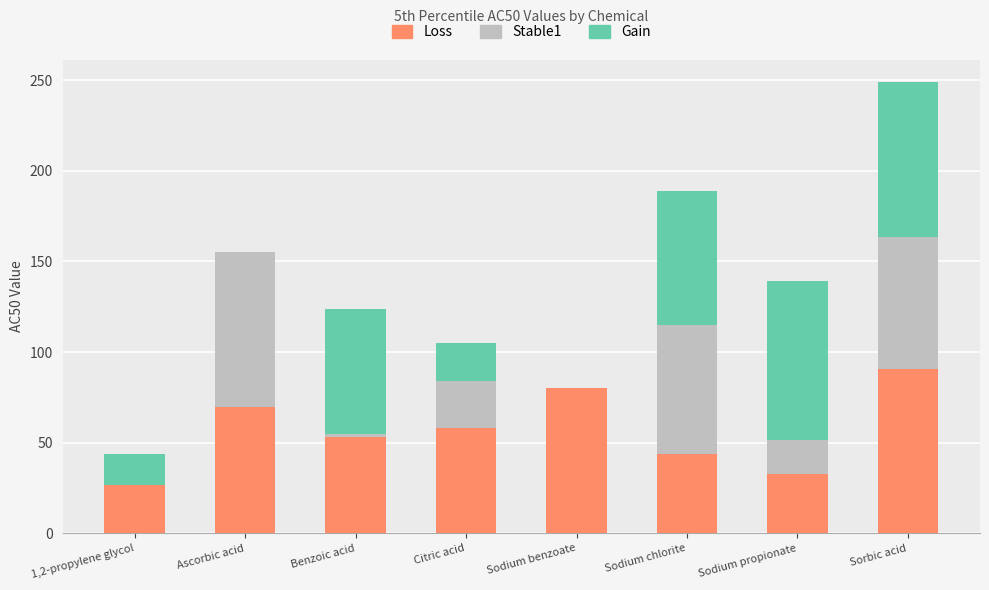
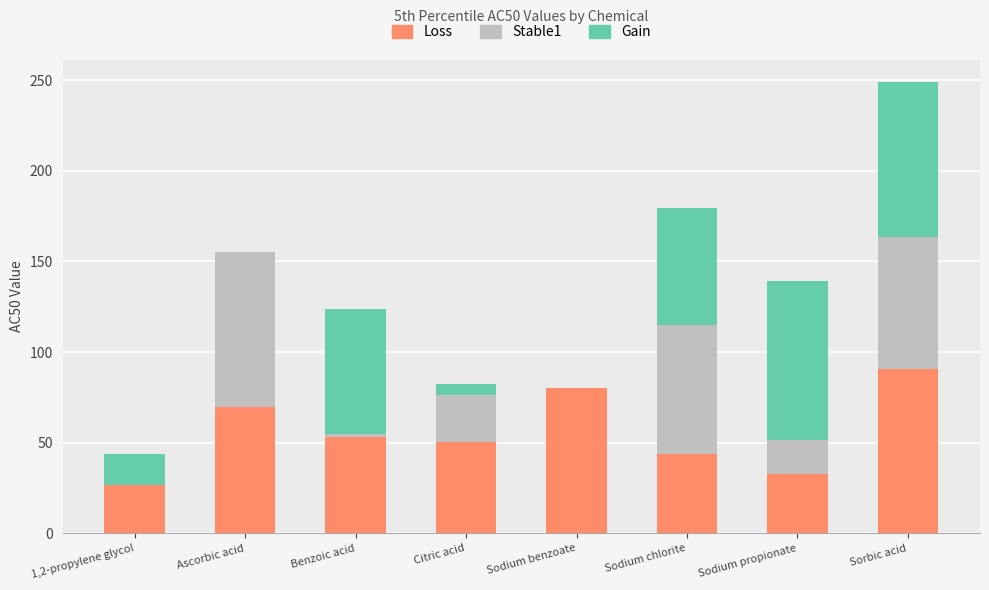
  {
    "Loss": {
      "1,2-propylene glycol": 27,
      "Ascorbic acid": 70,
      "Benzoic acid": 53,
-     "Citric acid": 58,
+     "Citric acid": 50,
      "Sodium benzoate": 80,
      "Sodium chlorite": 44,
      "Sodium propionate": 33,
      "Sorbic acid": 90
    },
    "Stable1": {
      "1,2-propylene glycol": 0,
      "Ascorbic acid": 85,
      "Benzoic acid": 1,
      "Citric acid": 26,
      "Sodium benzoate": 0,
      "Sodium chlorite": 72,
      "Sodium propionate": 18,
      "Sorbic acid": 73
    },
    "Gain": {
      "1,2-propylene glycol": 17,
      "Ascorbic acid": 0,
      "Benzoic acid": 69,
-     "Citric acid": 21,
+     "Citric acid": 6,
      "Sodium benzoate": 0,
-     "Sodium chlorite": 74,
+     "Sodium chlorite": 65,
      "Sodium propionate": 88,
      "Sorbic acid": 85
    }
  }
